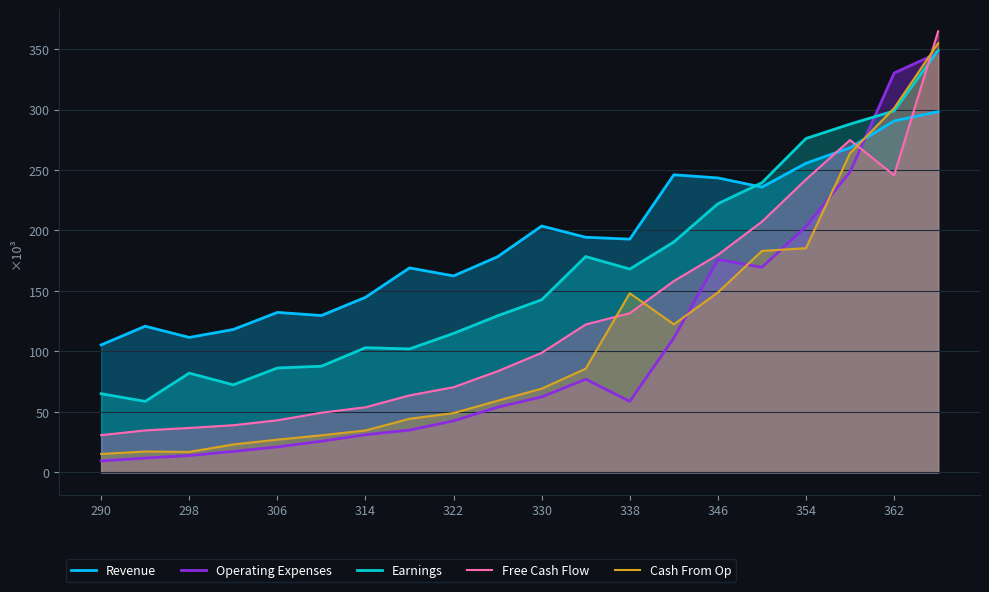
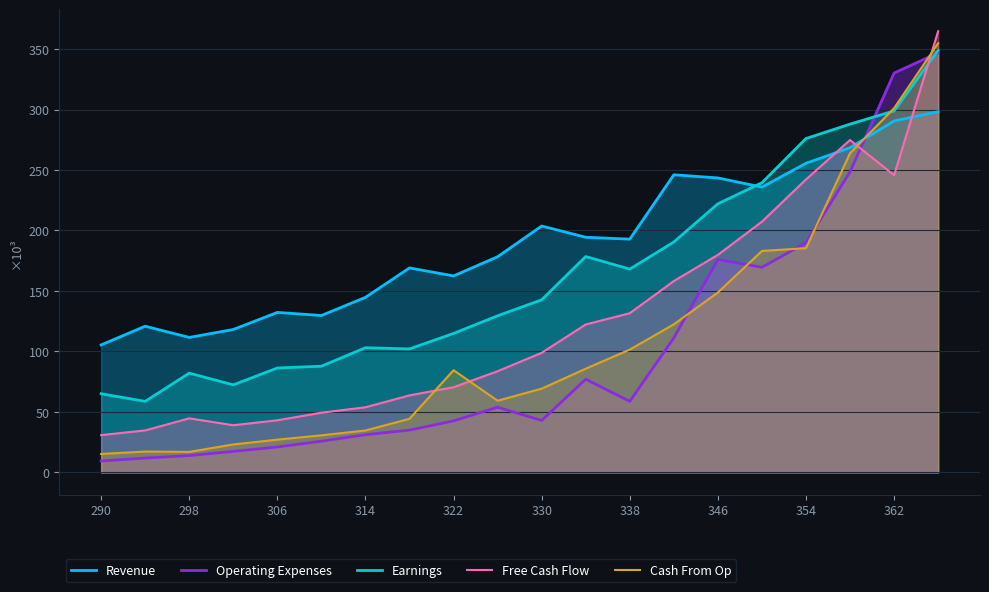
  {
    "Operating Expenses": {
      "290": 9,
      "298": 14,
      "306": 21,
      "314": 31,
      "322": 43,
-     "330": 62,
+     "330": 43,
      "338": 59,
      "346": 176,
-     "354": 203,
+     "354": 190,
      "362": 330
    },
    "Free Cash Flow": {
      "290": 31,
-     "298": 37,
+     "298": 45,
      "306": 43,
      "314": 54,
      "322": 70,
      "330": 99,
      "338": 132,
      "346": 180,
      "354": 242,
      "362": 246
    },
    "Cash From Op": {
      "290": 15,
      "298": 17,
      "306": 27,
      "314": 35,
-     "322": 49,
+     "322": 85,
      "330": 69,
-     "338": 148,
+     "338": 102,
      "346": 149,
      "354": 185,
      "362": 301
    }
  }
